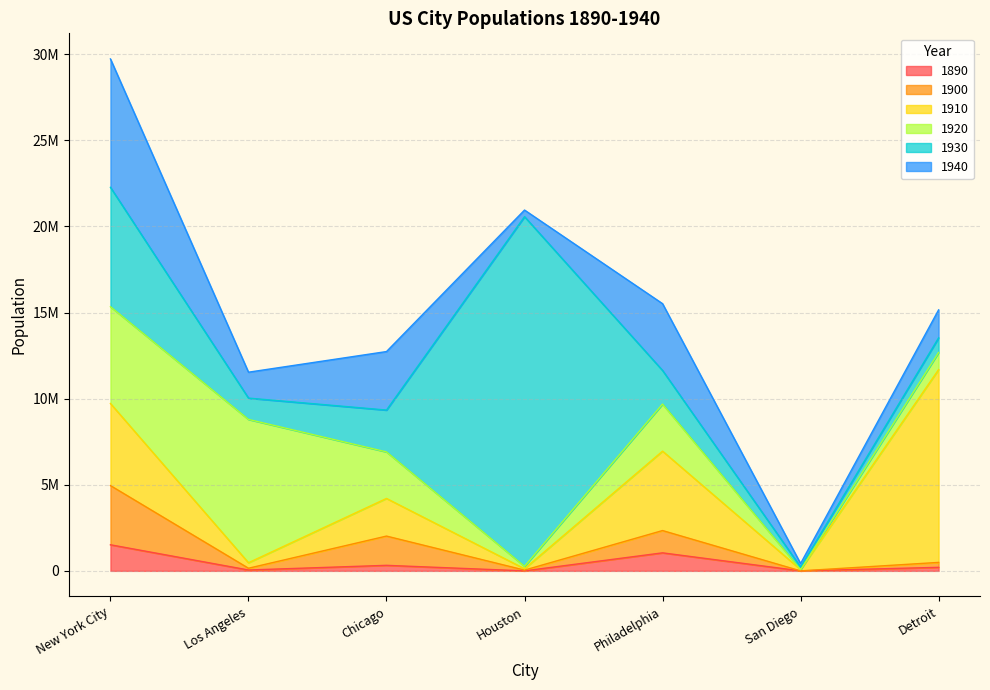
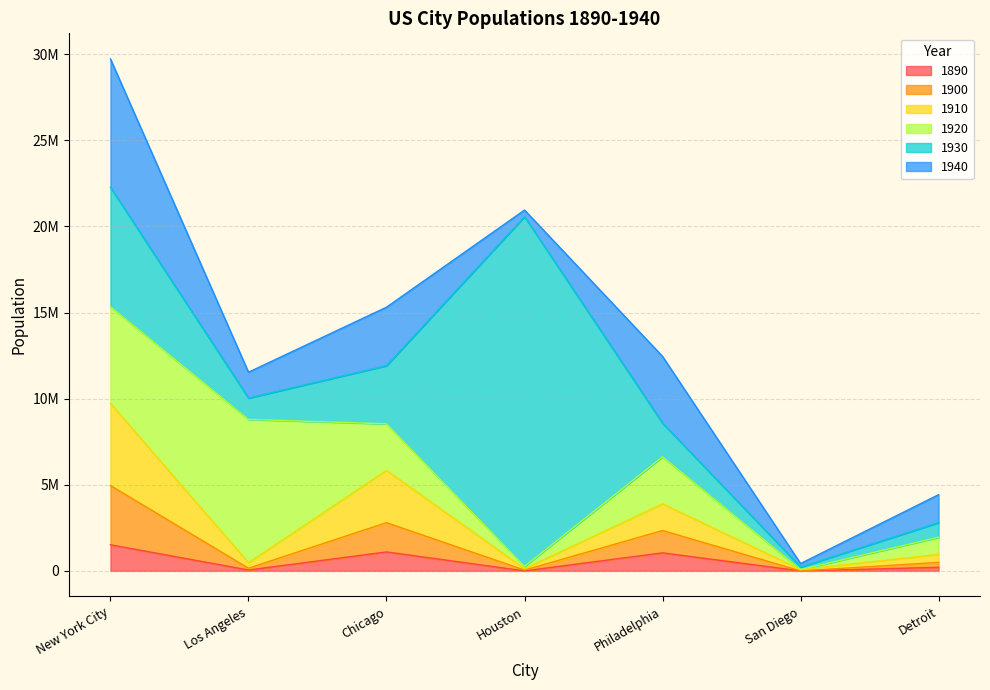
  {
    "1890": {
      "New York City": 1500000,
-     "Chicago": 300000,
+     "Chicago": 1100000,
      "Philadelphia": 1000000,
      "Detroit": 200000
    },
    "1900": {
      "New York City": 3400000,
      "Chicago": 1700000,
      "Philadelphia": 1300000,
      "Detroit": 300000
    },
    "1910": {
      "New York City": 4800000,
      "Los Angeles": 300000,
-     "Chicago": 2200000,
-     "Philadelphia": 4600000,
-     "Detroit": 11200000
+     "Chicago": 3000000,
+     "Philadelphia": 1500000,
+     "Detroit": 500000
    },
    "1920": {
      "New York City": 5600000,
      "Los Angeles": 8300000,
      "Chicago": 2700000,
      "Philadelphia": 2700000,
      "Detroit": 1000000
    },
    "1930": {
      "New York City": 6900000,
      "Los Angeles": 1200000,
-     "Chicago": 2400000,
+     "Chicago": 3400000,
      "Houston": 20300000,
      "Philadelphia": 2000000,
      "San Diego": 100000,
      "Detroit": 900000
    },
    "1940": {
      "New York City": 7500000,
      "Los Angeles": 1500000,
      "Chicago": 3400000,
      "Houston": 400000,
      "Philadelphia": 3900000,
      "San Diego": 200000,
      "Detroit": 1600000
    }
  }
